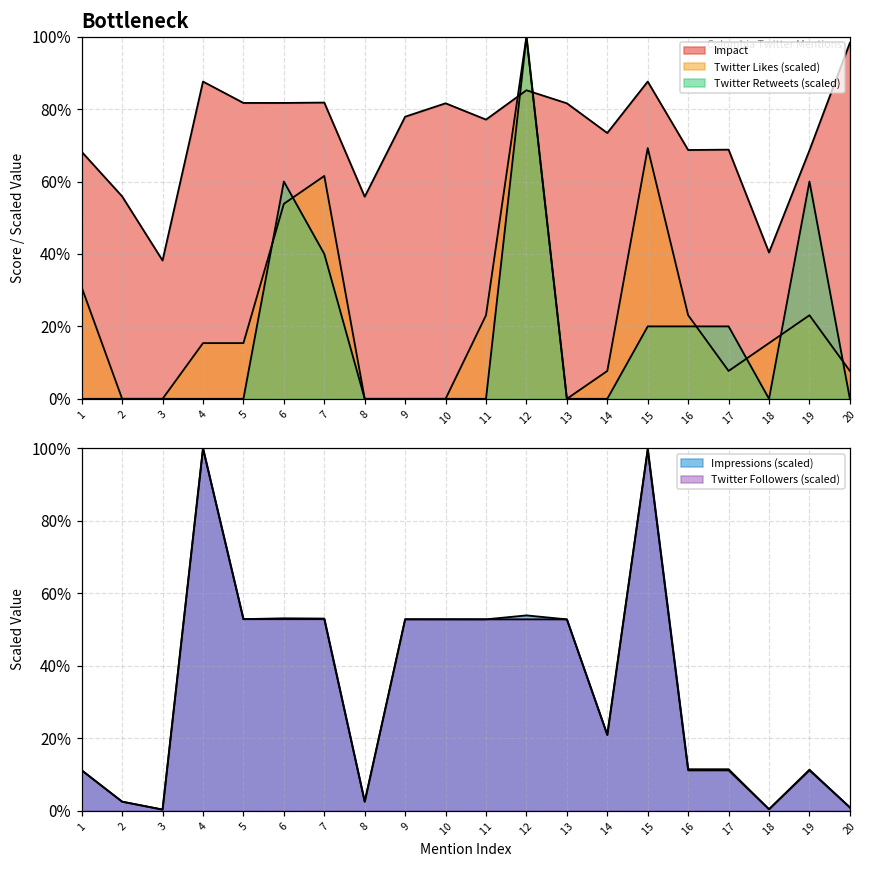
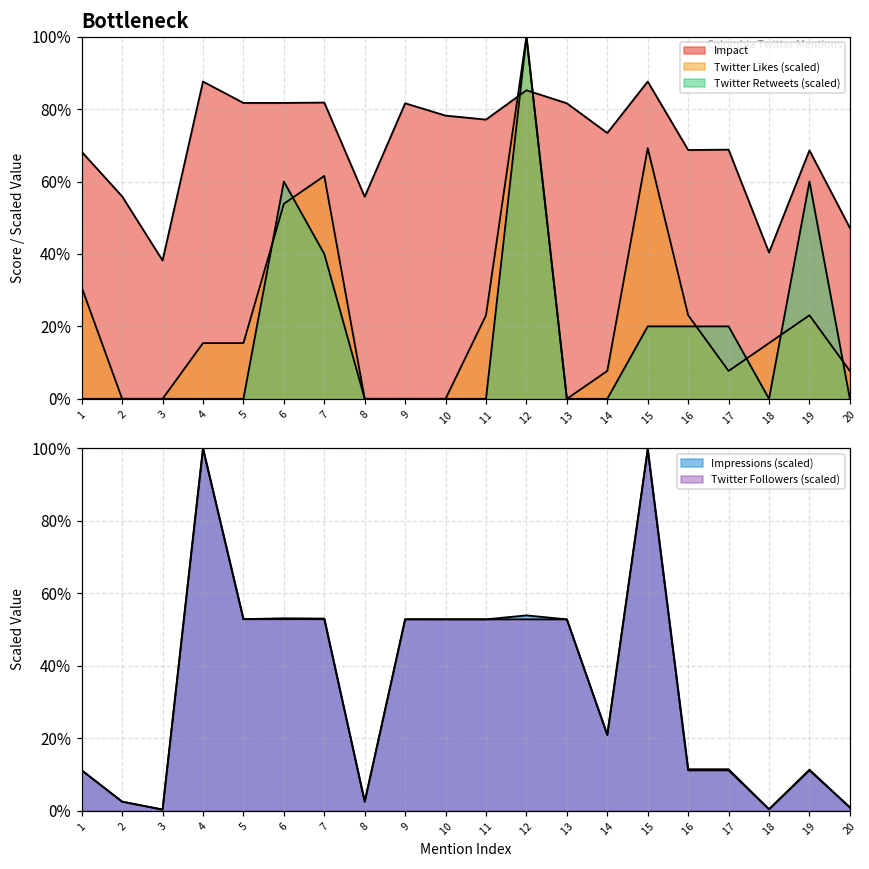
  {
    "Bottleneck": {
      "Impact": {
        "1": "68%",
        "2": "56%",
        "3": "38%",
        "4": "88%",
        "5": "82%",
        "6": "82%",
        "7": "82%",
        "8": "56%",
-       "9": "78%",
-       "10": "82%",
+       "9": "82%",
+       "10": "78%",
        "11": "77%",
        "12": "85%",
        "13": "82%",
        "14": "73%",
        "15": "88%",
        "16": "69%",
        "17": "69%",
        "18": "40%",
        "19": "69%",
-       "20": "98%"
+       "20": "47%"
      },
      "Twitter Likes (scaled)": {
        "1": "31%",
        "4": "15%",
        "5": "15%",
        "6": "54%",
        "7": "62%",
        "11": "23%",
        "14": "8%",
        "15": "69%",
        "16": "23%",
        "17": "8%",
        "18": "15%",
        "19": "23%",
        "20": "8%"
      },
      "Twitter Retweets (scaled)": {
        "1": "0%",
        "4": "0%",
        "5": "0%",
        "6": "60%",
        "7": "40%",
        "11": "0%",
        "14": "0%",
        "15": "20%",
        "16": "20%",
        "17": "20%",
        "18": "0%",
        "19": "60%",
        "20": "0%"
      }
    }
  }
